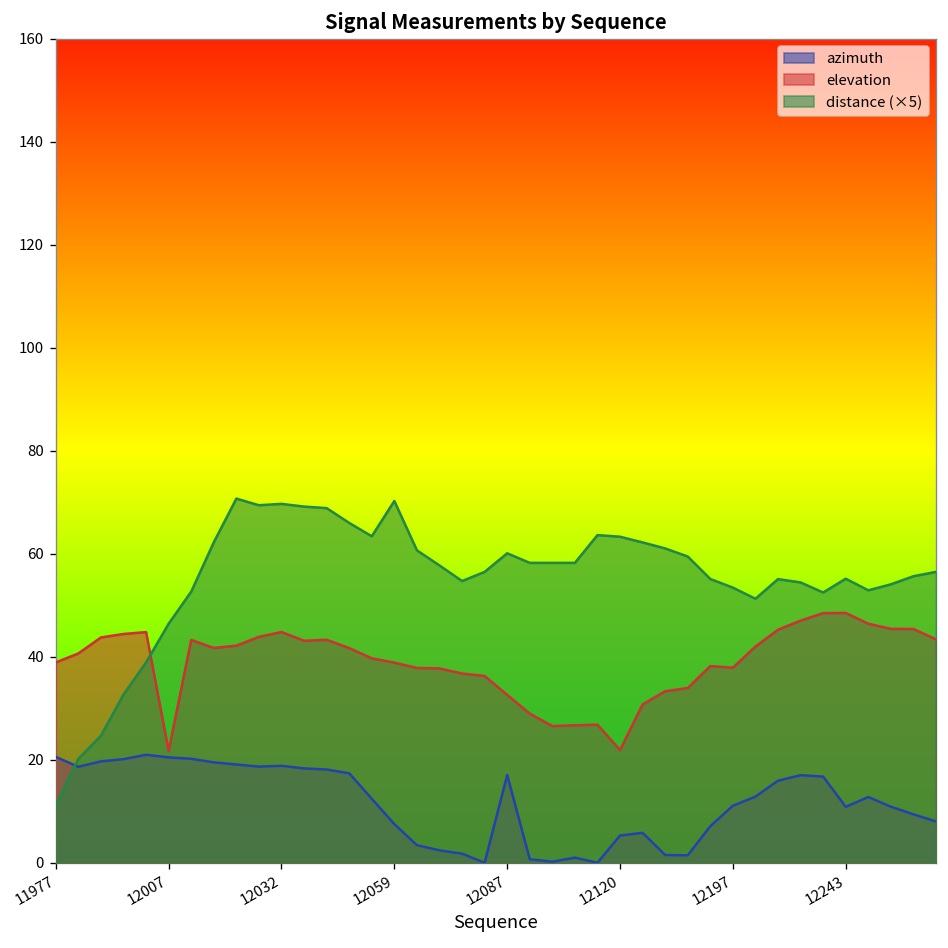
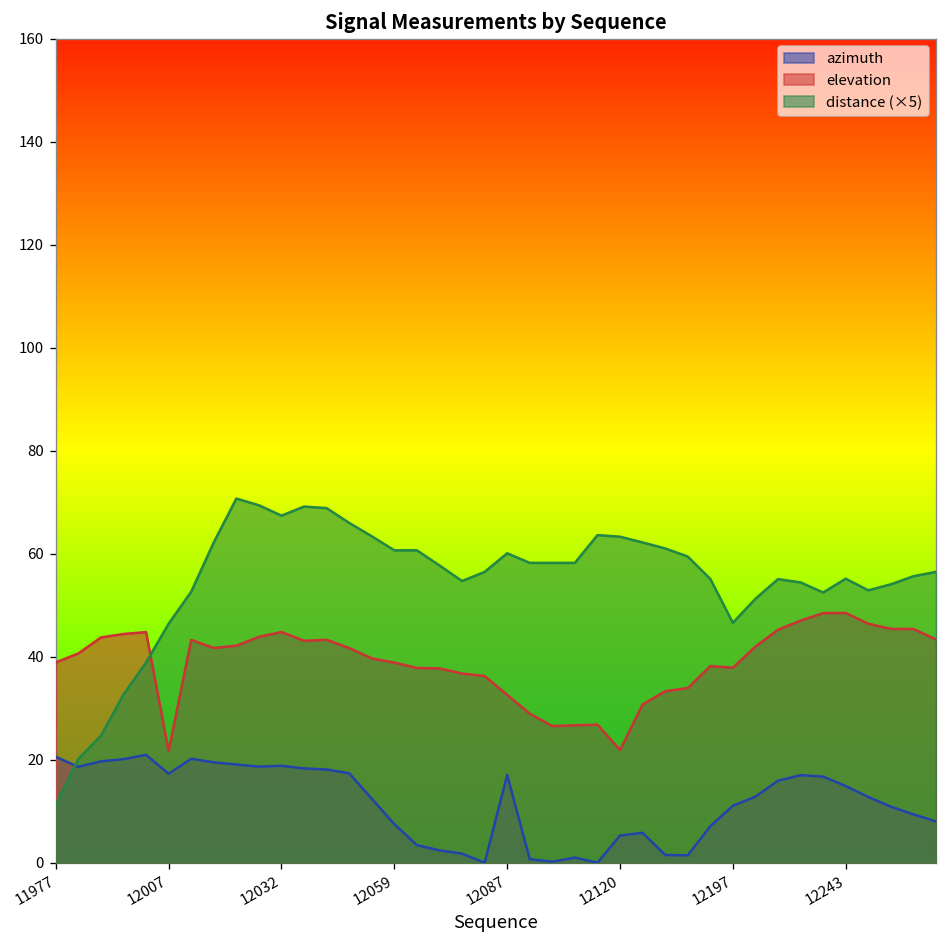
  {
    "azimuth": {
      "11977": 21,
-     "12007": 20,
+     "12007": 17,
      "12032": 19,
      "12059": 8,
      "12087": 17,
      "12120": 5,
      "12197": 11,
-     "12243": 11
+     "12243": 15
    },
    "elevation": {
      "11977": 39,
      "12007": 22,
      "12032": 45,
      "12059": 39,
      "12087": 33,
      "12120": 22,
      "12197": 38,
      "12243": 49
    },
    "distance (×5)": {
      "11977": 11,
      "12007": 46,
-     "12032": 70,
-     "12059": 70,
+     "12032": 67,
+     "12059": 61,
      "12087": 60,
      "12120": 63,
-     "12197": 53,
+     "12197": 47,
      "12243": 55
    }
  }
